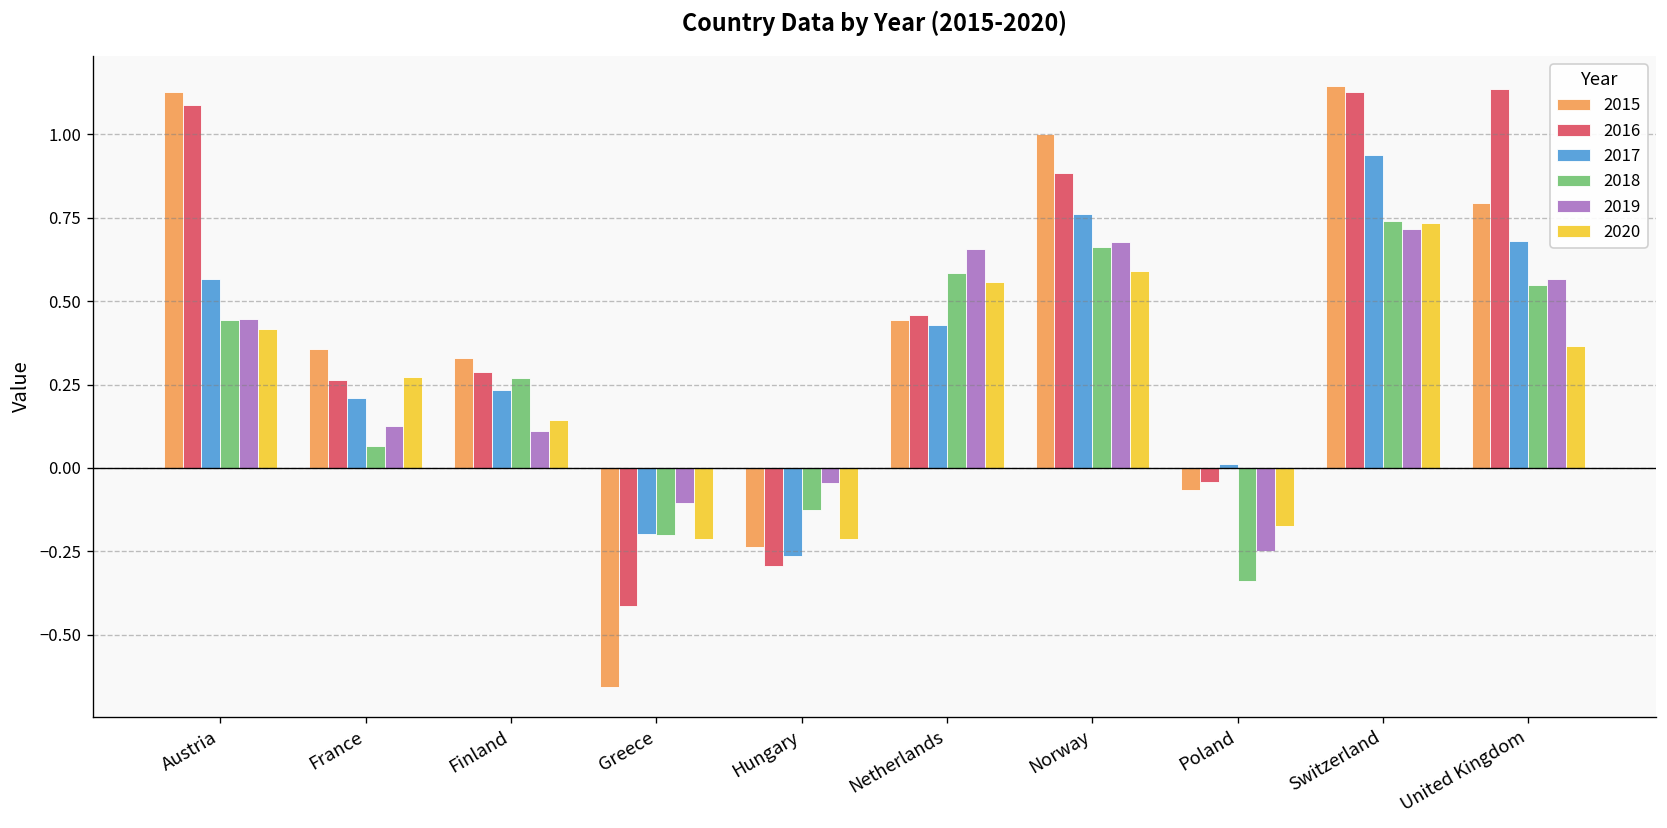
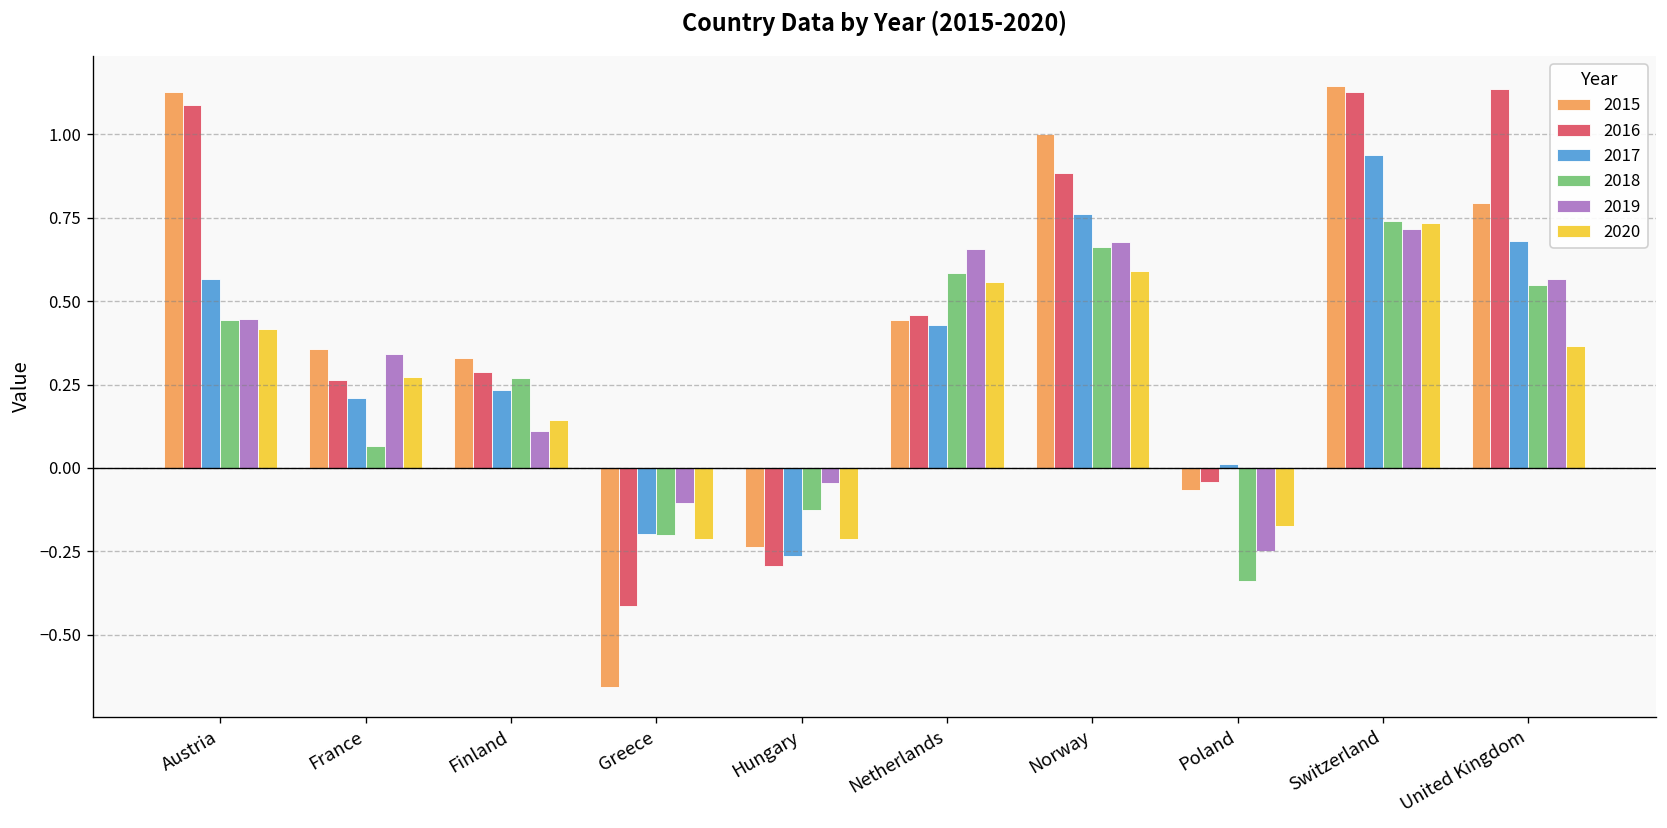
  {
    "2016": {
      "Austria": 1.09,
      "France": 0.26,
      "Finland": 0.29,
      "Greece": -0.42,
      "Hungary": -0.29,
      "Netherlands": 0.46,
      "Norway": 0.88,
      "Poland": -0.04,
      "Switzerland": 1.13,
      "United Kingdom": 1.14
    },
    "2017": {
      "Austria": 0.57,
      "France": 0.21,
      "Finland": 0.23,
      "Greece": -0.20,
      "Hungary": -0.27,
      "Netherlands": 0.43,
      "Norway": 0.76,
      "Poland": 0.01,
      "Switzerland": 0.94,
      "United Kingdom": 0.68
    },
    "2018": {
      "Austria": 0.44,
      "France": 0.06,
      "Finland": 0.27,
      "Greece": -0.20,
      "Hungary": -0.13,
      "Netherlands": 0.59,
      "Norway": 0.66,
      "Poland": -0.34,
      "Switzerland": 0.74,
      "United Kingdom": 0.55
    },
    "2019": {
      "Austria": 0.45,
-     "France": 0.12,
+     "France": 0.34,
      "Finland": 0.11,
      "Greece": -0.11,
      "Hungary": -0.05,
      "Netherlands": 0.66,
      "Norway": 0.68,
      "Poland": -0.25,
      "Switzerland": 0.72,
      "United Kingdom": 0.57
    }
  }
